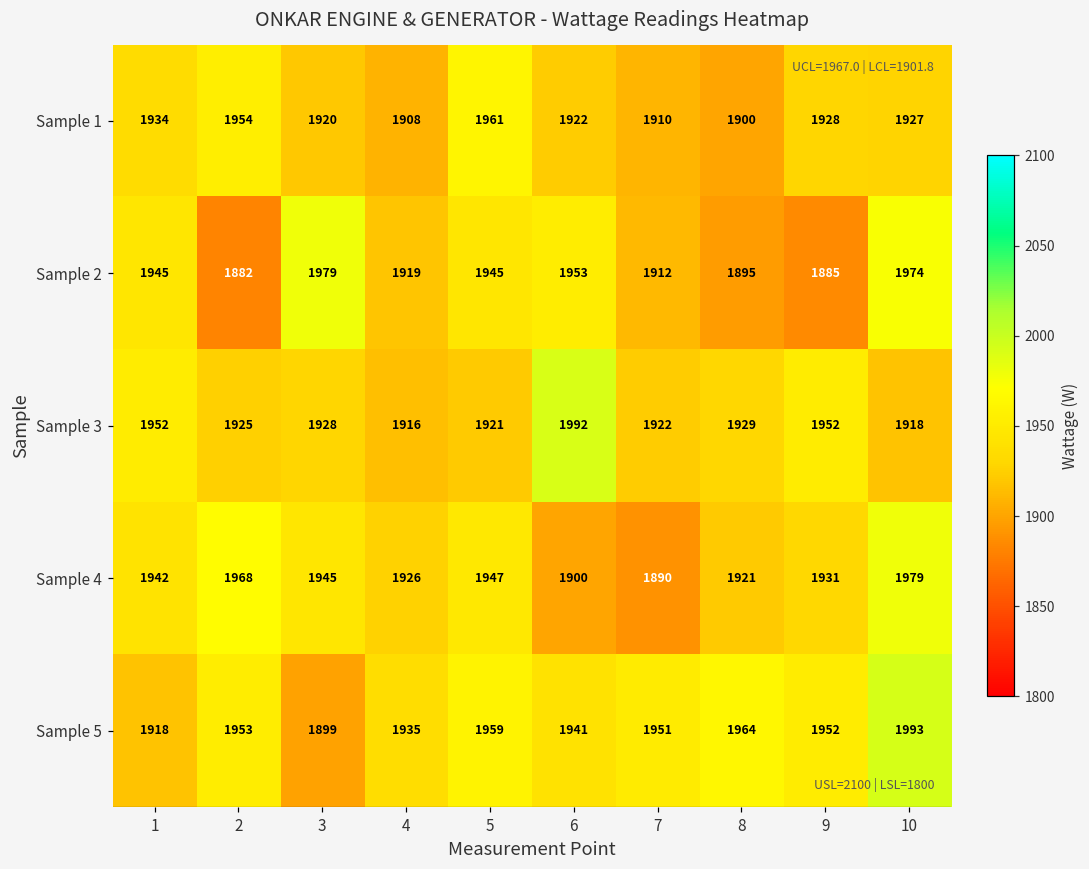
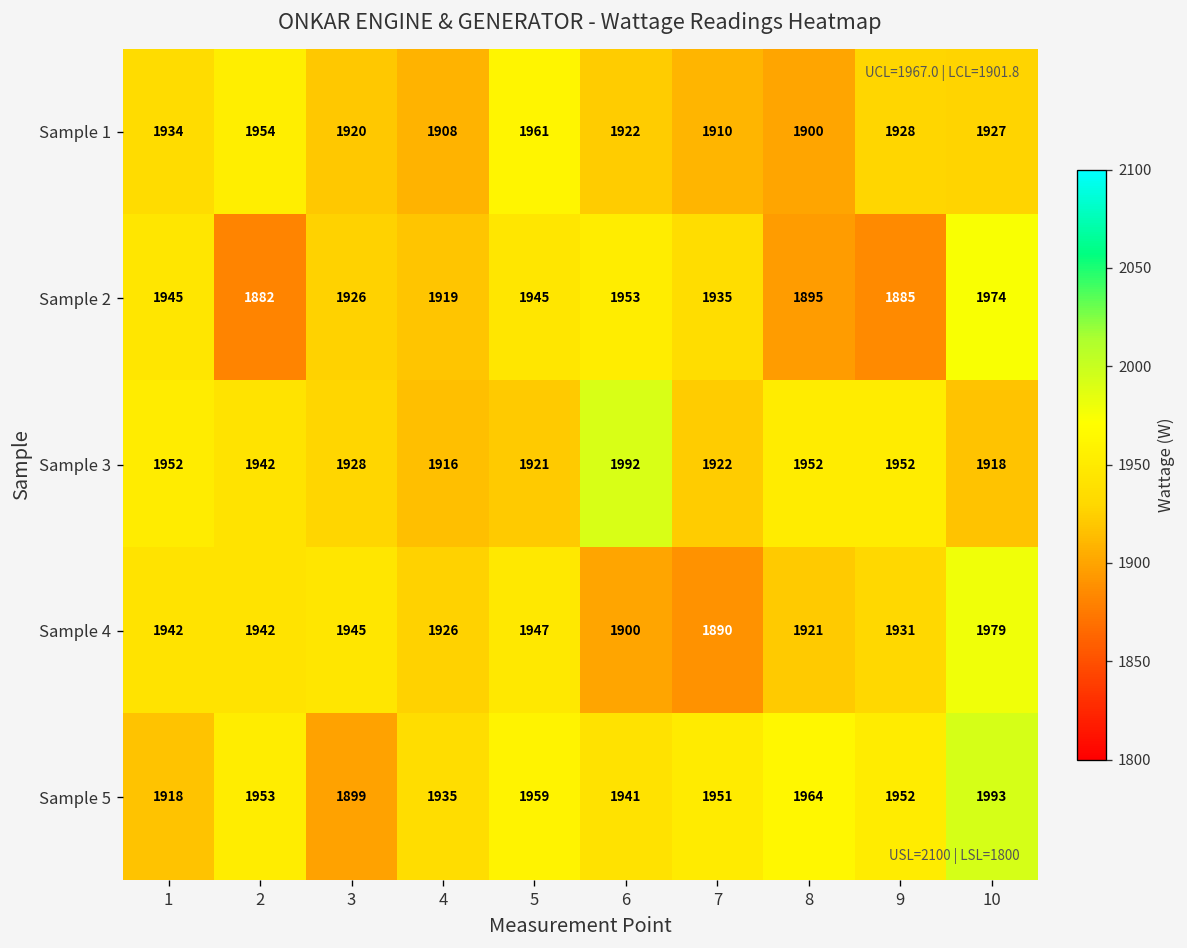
  {
    "Sample 1": {
      "1": 1934,
      "2": 1954,
      "3": 1920,
      "4": 1908,
      "5": 1961,
      "6": 1922,
      "7": 1910,
      "8": 1900,
      "10": 1927
    },
    "Sample 2": {
      "1": 1945,
      "2": 1882,
-     "3": 1979,
+     "3": 1926,
      "4": 1919,
      "5": 1945,
      "6": 1953,
-     "7": 1912,
+     "7": 1935,
      "8": 1895,
      "9": 1885,
      "10": 1974
    },
    "Sample 3": {
      "1": 1952,
-     "2": 1925,
+     "2": 1942,
      "3": 1928,
      "4": 1916,
      "5": 1921,
      "6": 1992,
      "7": 1922,
-     "8": 1929,
+     "8": 1952,
      "9": 1952,
      "10": 1918
    },
    "Sample 4": {
      "1": 1942,
-     "2": 1968,
+     "2": 1942,
      "3": 1945,
      "4": 1926,
      "5": 1947,
      "6": 1900,
      "7": 1890,
      "8": 1921,
      "9": 1931,
      "10": 1979
    },
    "Sample 5": {
      "1": 1918,
      "2": 1953,
      "3": 1899,
      "4": 1935,
      "5": 1959,
      "6": 1941,
      "7": 1951,
      "8": 1964,
      "9": 1952
    }
  }
